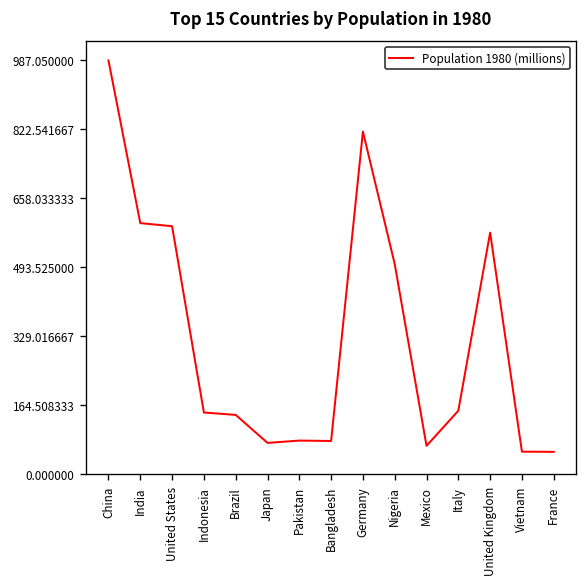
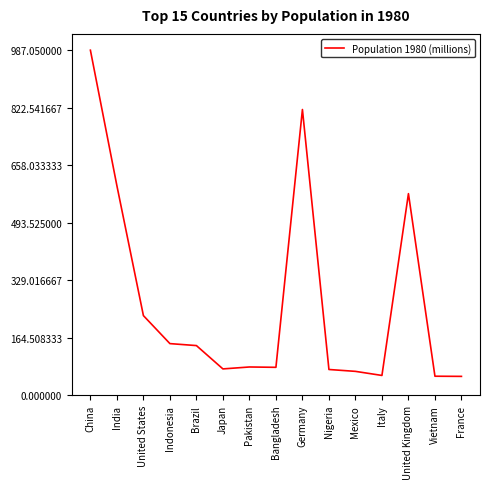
  {
    "China": 990,
    "India": 600,
-   "United States": 590,
+   "United States": 230,
    "Indonesia": 150,
    "Brazil": 140,
    "Japan": 80,
    "Pakistan": 80,
    "Bangladesh": 80,
    "Germany": 820,
-   "Nigeria": 500,
+   "Nigeria": 70,
    "Mexico": 70,
-   "Italy": 150,
+   "Italy": 60,
    "United Kingdom": 580,
    "Vietnam": 50,
    "France": 50
  }
